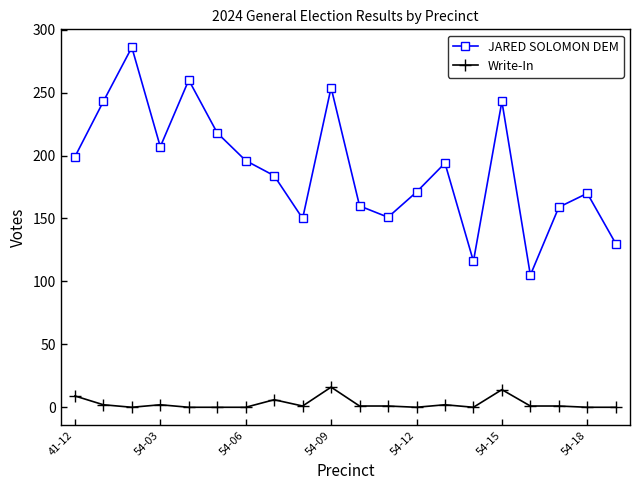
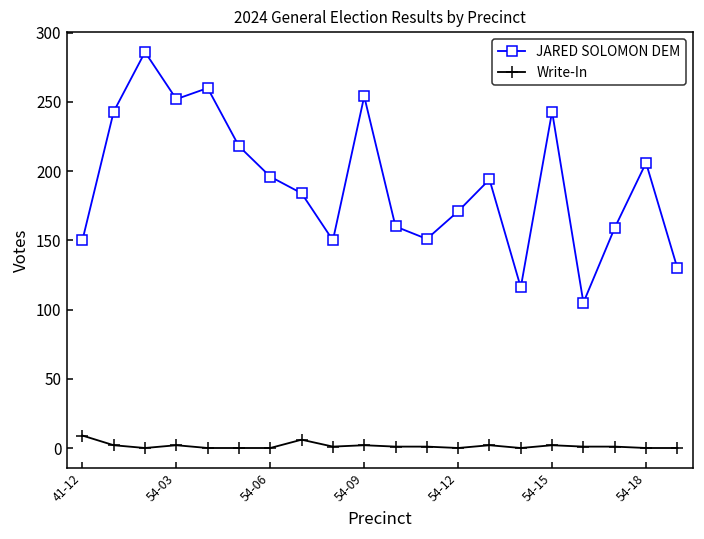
  {
    "JARED SOLOMON DEM": {
-     "41-12": 199,
-     "54-03": 207,
+     "41-12": 150,
+     "54-03": 252,
      "54-06": 196,
      "54-09": 254,
      "54-12": 171,
      "54-15": 243,
-     "54-18": 170
+     "54-18": 206
    },
    "Write-In": {
      "41-12": 9,
      "54-03": 2,
      "54-06": 0,
-     "54-09": 16,
+     "54-09": 2,
      "54-12": 0,
-     "54-15": 14,
+     "54-15": 2,
      "54-18": 0
    }
  }
